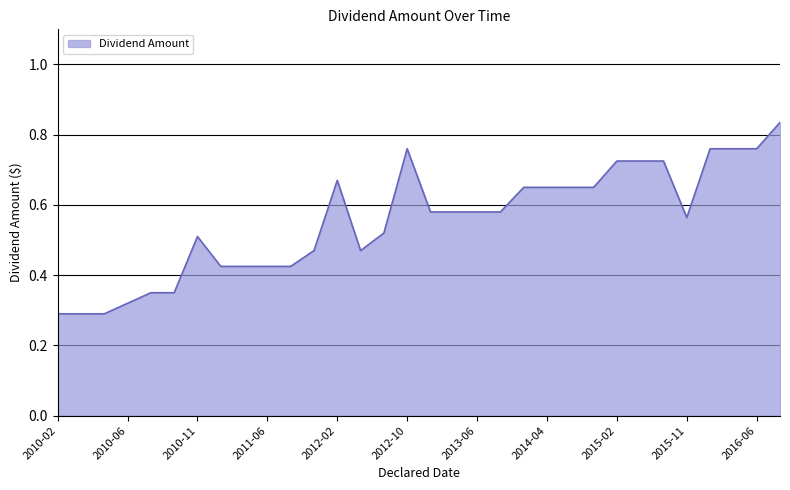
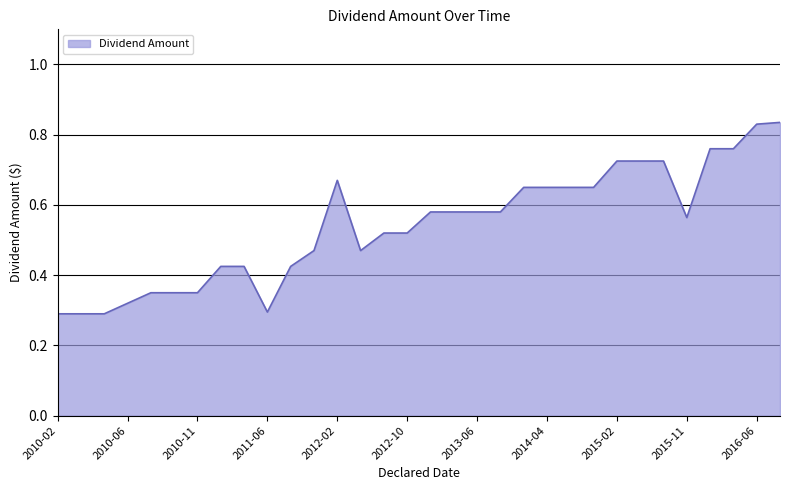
  {
    "2010-02": 0.29,
    "2010-06": 0.32,
-   "2010-11": 0.51,
-   "2011-06": 0.43,
+   "2010-11": 0.35,
+   "2011-06": 0.30,
    "2012-02": 0.67,
-   "2012-10": 0.76,
+   "2012-10": 0.52,
    "2013-06": 0.58,
    "2014-04": 0.65,
    "2015-02": 0.73,
    "2015-11": 0.56,
-   "2016-06": 0.76
+   "2016-06": 0.83
  }
